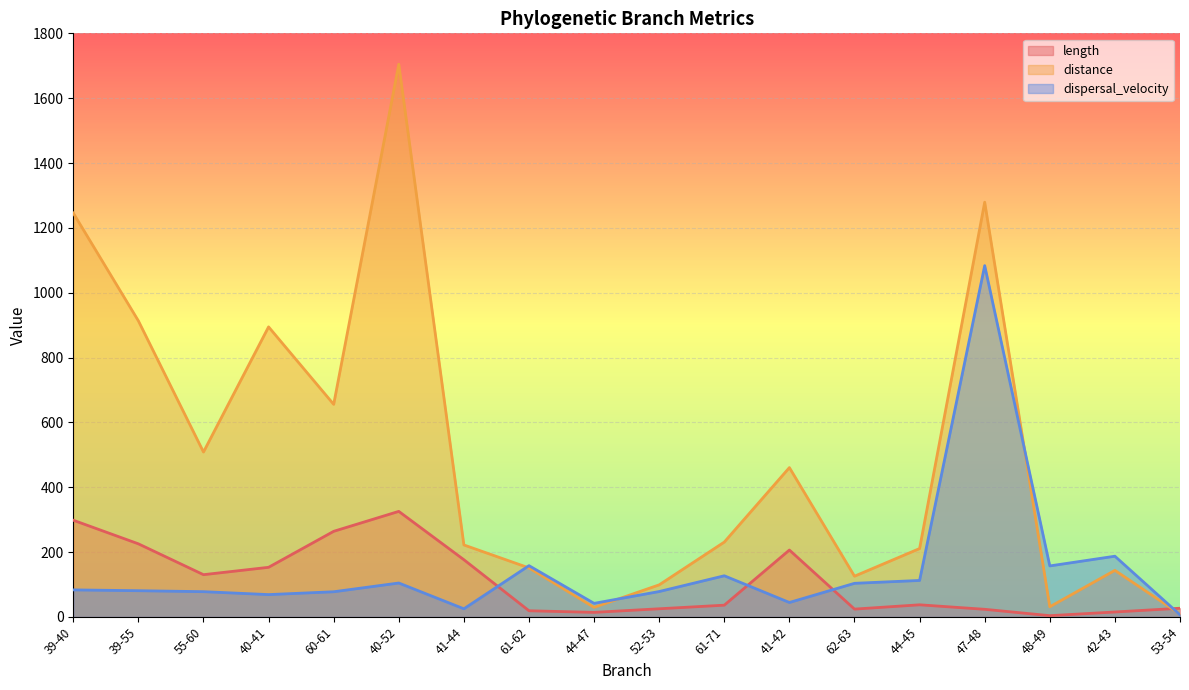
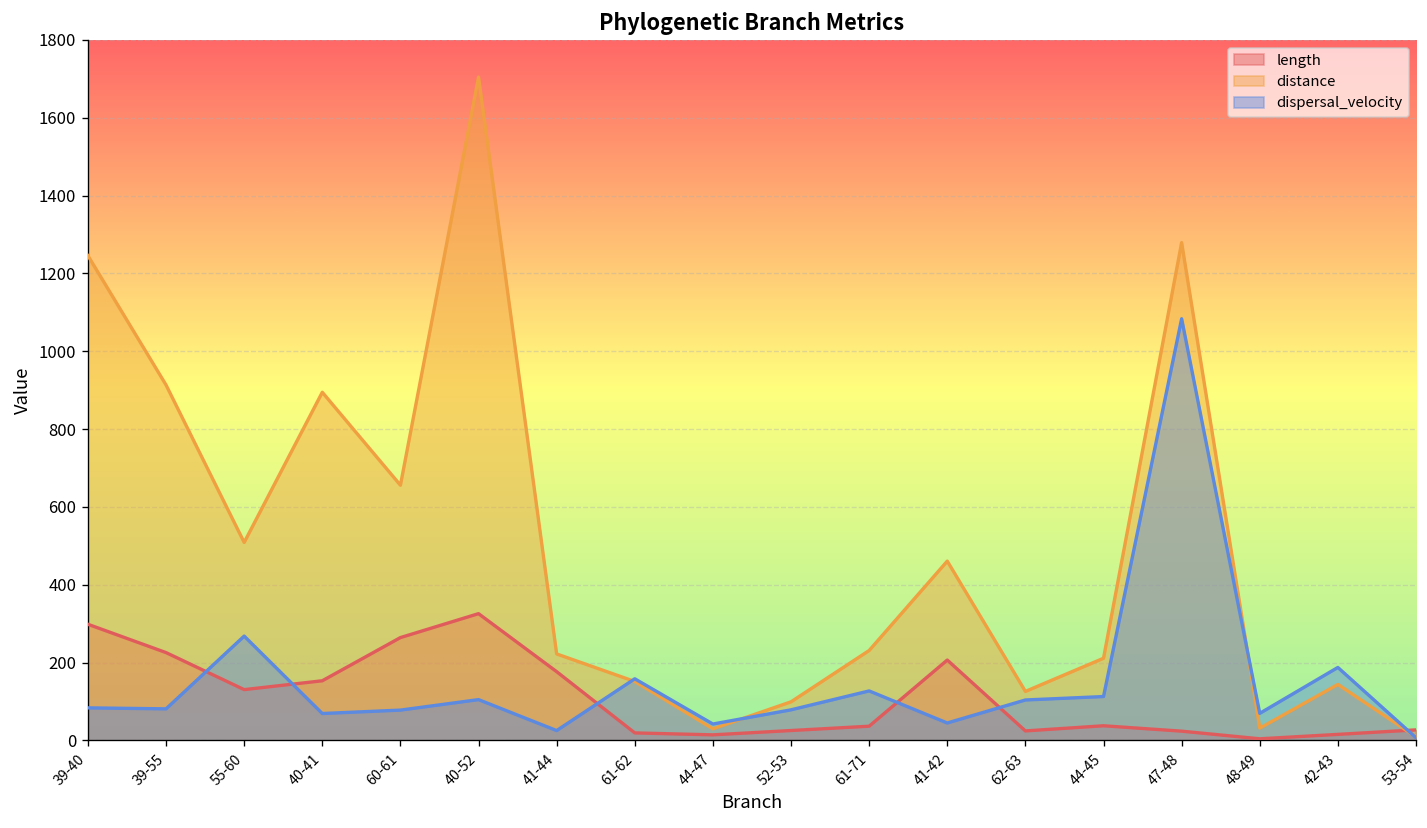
  {
    "dispersal_velocity": {
      "39-40": 80,
      "39-55": 80,
-     "55-60": 80,
+     "55-60": 270,
      "40-41": 70,
      "60-61": 80,
      "40-52": 100,
      "41-44": 30,
      "44-47": 40,
      "52-53": 80,
      "61-71": 130,
      "41-42": 40,
      "62-63": 100,
      "44-45": 110,
      "47-48": 1080,
-     "48-49": 160,
+     "48-49": 70,
      "42-43": 190
    }
  }
